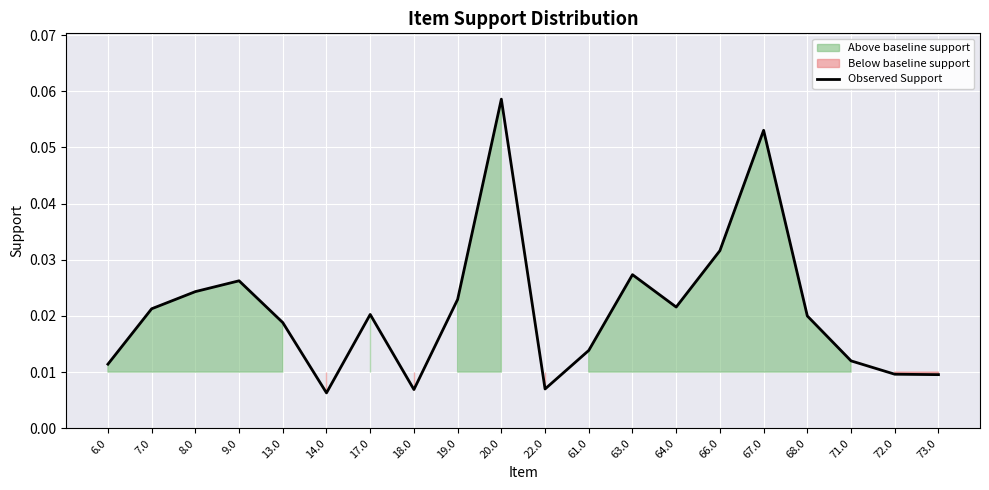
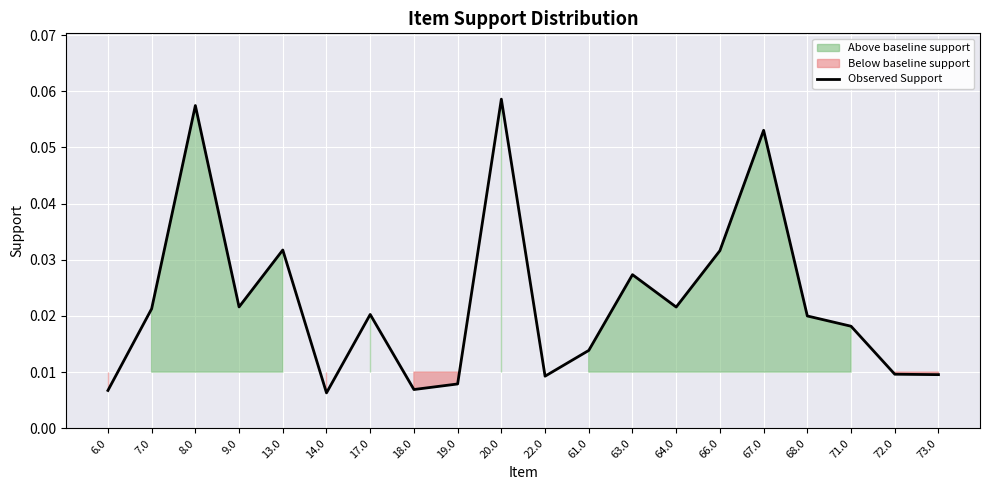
  {
-   "6.0": 0.011,
+   "6.0": 0.007,
    "7.0": 0.021,
-   "8.0": 0.024,
-   "9.0": 0.026,
-   "13.0": 0.019,
+   "8.0": 0.057,
+   "9.0": 0.022,
+   "13.0": 0.032,
    "14.0": 0.006,
    "17.0": 0.020,
    "18.0": 0.007,
-   "19.0": 0.023,
+   "19.0": 0.008,
    "20.0": 0.059,
-   "22.0": 0.007,
+   "22.0": 0.009,
    "61.0": 0.014,
    "63.0": 0.027,
    "64.0": 0.022,
    "66.0": 0.032,
    "67.0": 0.053,
    "68.0": 0.020,
-   "71.0": 0.012,
+   "71.0": 0.018,
    "72.0": 0.010,
    "73.0": 0.010
  }
